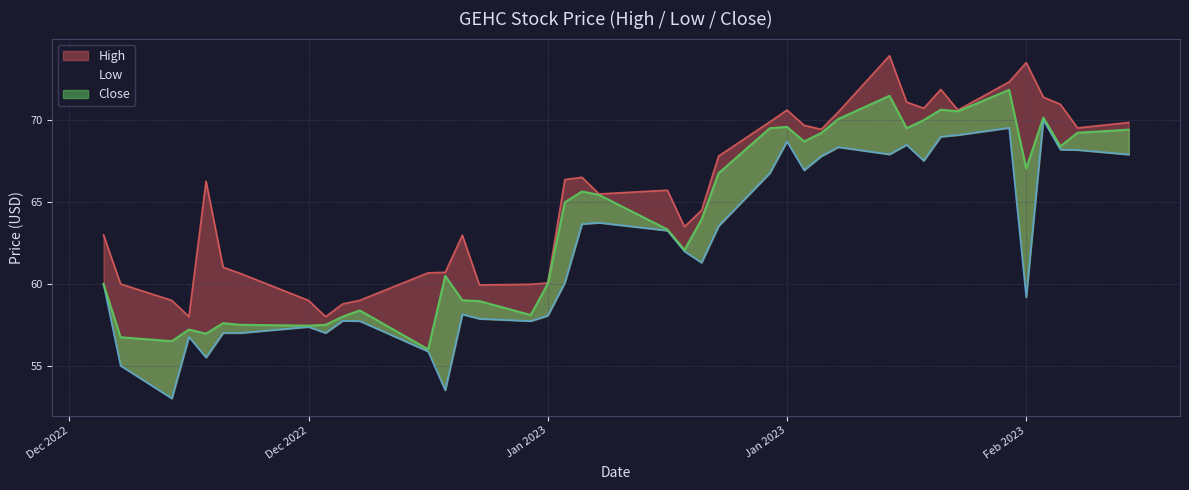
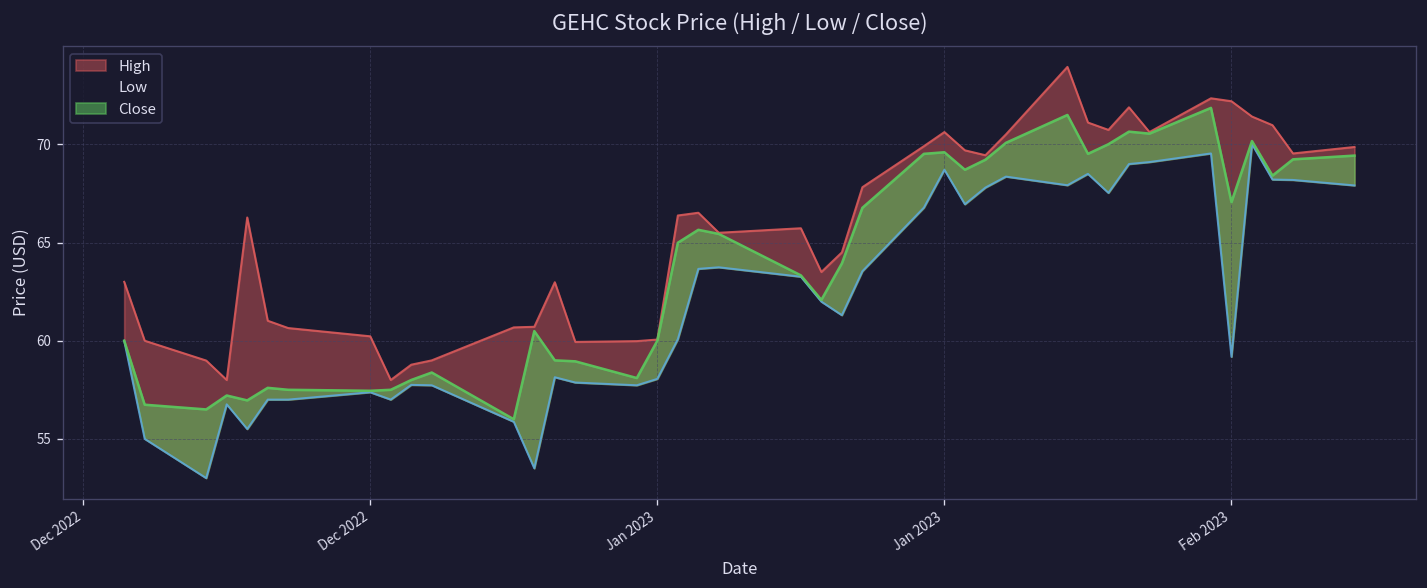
  {
    "High": {
-     "Dec 2022": 59.0,
-     "Feb 2023": 73.5
+     "Dec 2022": 60.2,
+     "Feb 2023": 72.2
    },
    "Low": {
      "Feb 2023": 59.2
    },
    "Close": {
      "Feb 2023": 67.1
    }
  }
